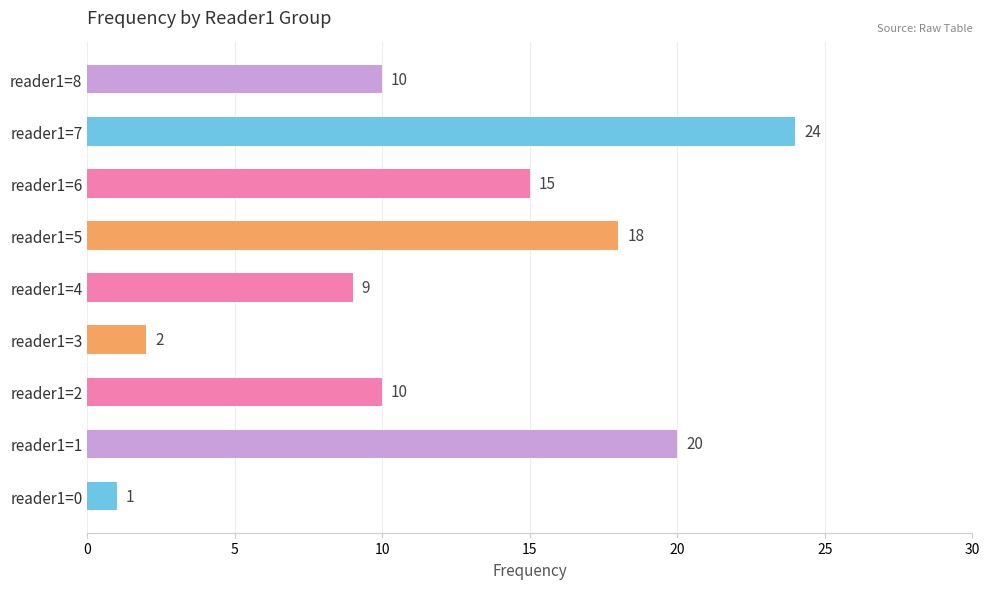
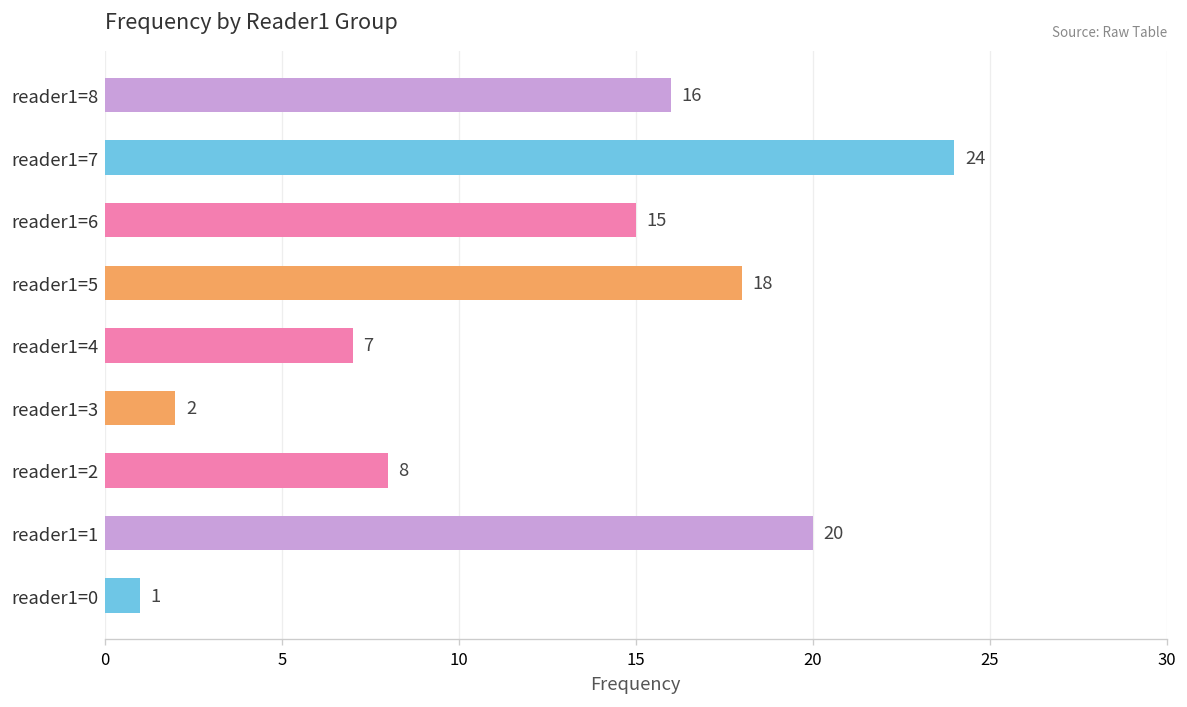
  {
-   "reader1=8": 10,
+   "reader1=8": 16,
    "reader1=7": 24,
    "reader1=6": 15,
    "reader1=5": 18,
-   "reader1=4": 9,
+   "reader1=4": 7,
    "reader1=3": 2,
-   "reader1=2": 10,
+   "reader1=2": 8,
    "reader1=1": 20,
    "reader1=0": 1
  }
